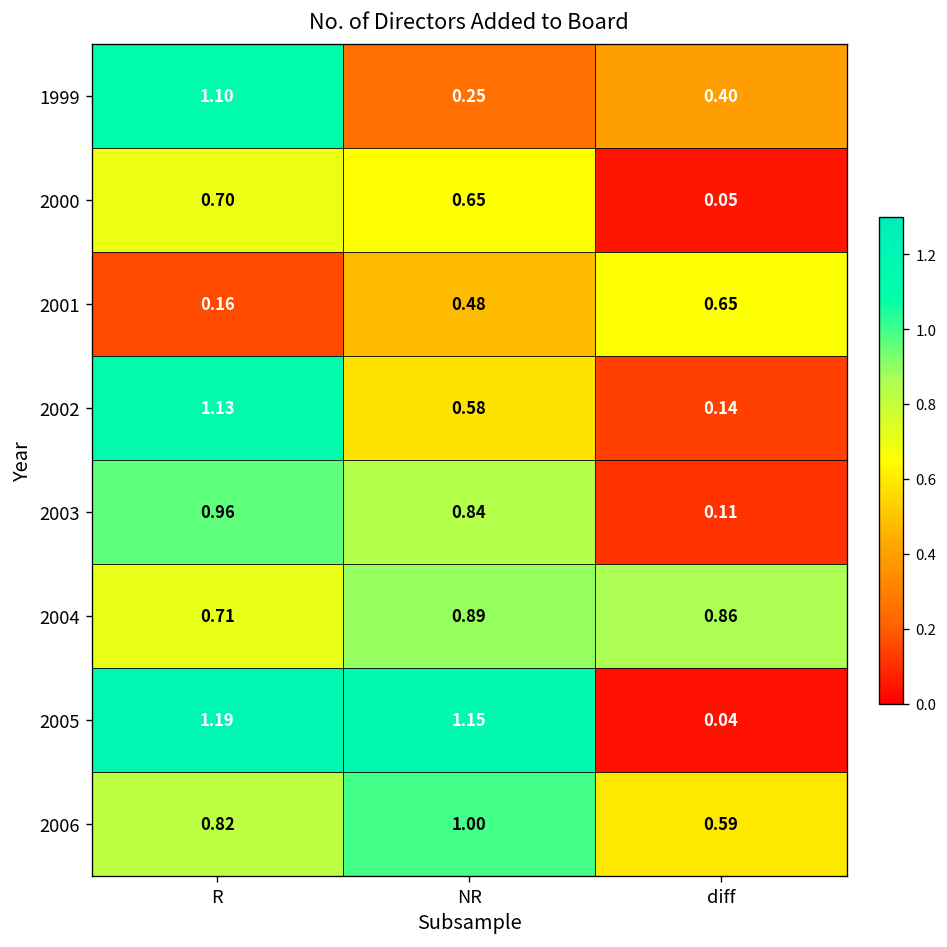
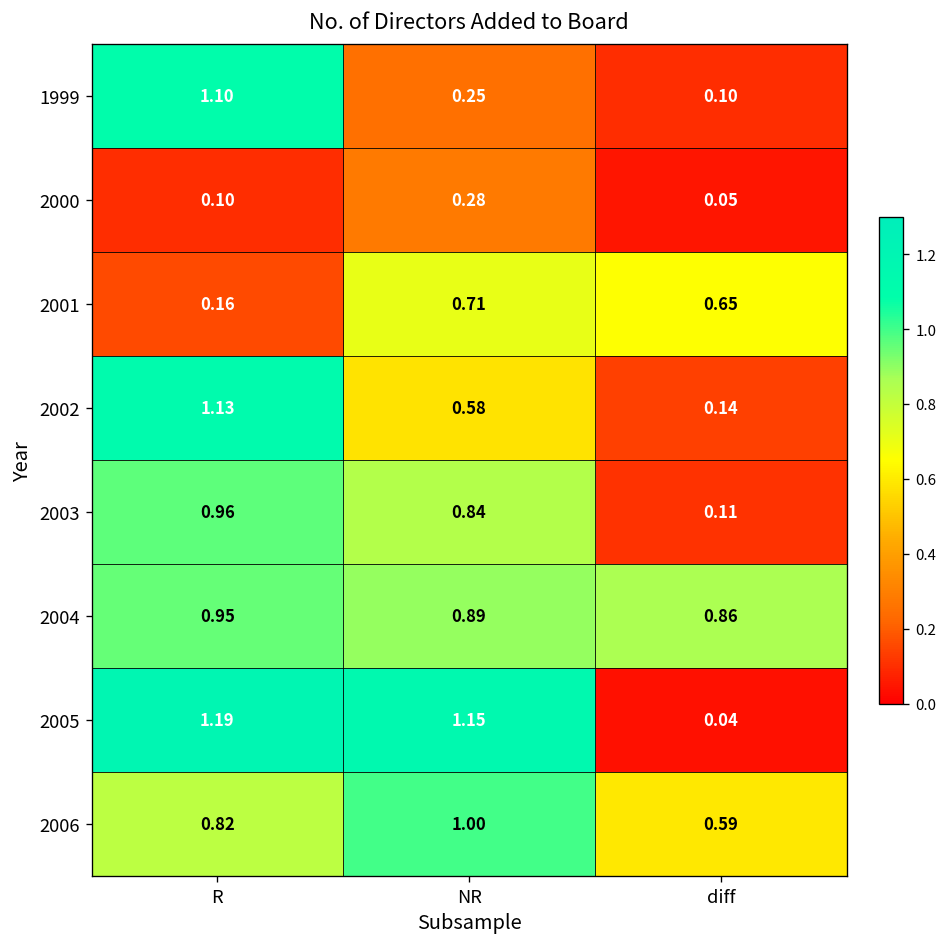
  {
    "1999": {
      "R": 1.10,
      "NR": 0.25,
-     "diff": 0.40
+     "diff": 0.10
    },
    "2000": {
-     "R": 0.70,
-     "NR": 0.65,
+     "R": 0.10,
+     "NR": 0.28,
      "diff": 0.05
    },
    "2001": {
      "R": 0.16,
-     "NR": 0.48,
+     "NR": 0.71,
      "diff": 0.65
    },
    "2002": {
      "R": 1.13,
      "NR": 0.58,
      "diff": 0.14
    },
    "2003": {
      "R": 0.96,
      "NR": 0.84,
      "diff": 0.11
    },
    "2004": {
-     "R": 0.71,
+     "R": 0.95,
      "NR": 0.89,
      "diff": 0.86
    },
    "2005": {
      "R": 1.19,
      "NR": 1.15,
      "diff": 0.04
    },
    "2006": {
      "R": 0.82,
      "NR": 1.00,
      "diff": 0.59
    }
  }
